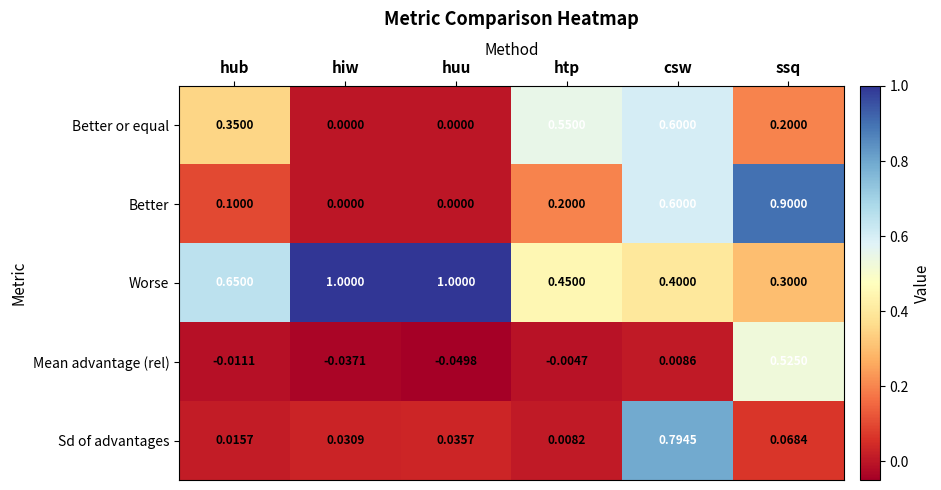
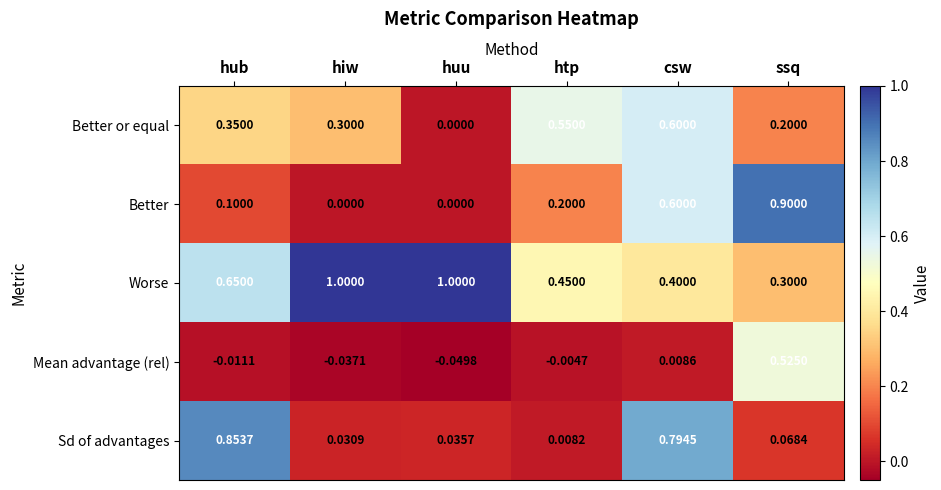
  {
    "Better or equal": {
      "hub": 0.3500,
-     "hiw": 0.0000,
+     "hiw": 0.3000,
      "huu": 0.0000,
      "ssq": 0.2000
    },
    "Better": {
      "hub": 0.1000,
      "hiw": 0.0000,
      "huu": 0.0000,
      "htp": 0.2000,
      "ssq": 0.9000
    },
    "Worse": {
      "hub": 0.6500,
      "hiw": 1.0000,
      "huu": 1.0000,
      "htp": 0.4500,
      "csw": 0.4000,
      "ssq": 0.3000
    },
    "Mean advantage (rel)": {
      "hub": -0.0111,
      "hiw": -0.0371,
      "huu": -0.0498,
      "htp": -0.0047,
      "csw": 0.0086
    },
    "Sd of advantages": {
-     "hub": 0.0157,
+     "hub": 0.8537,
      "hiw": 0.0309,
      "huu": 0.0357,
      "htp": 0.0082,
      "csw": 0.7945,
      "ssq": 0.0684
    }
  }
